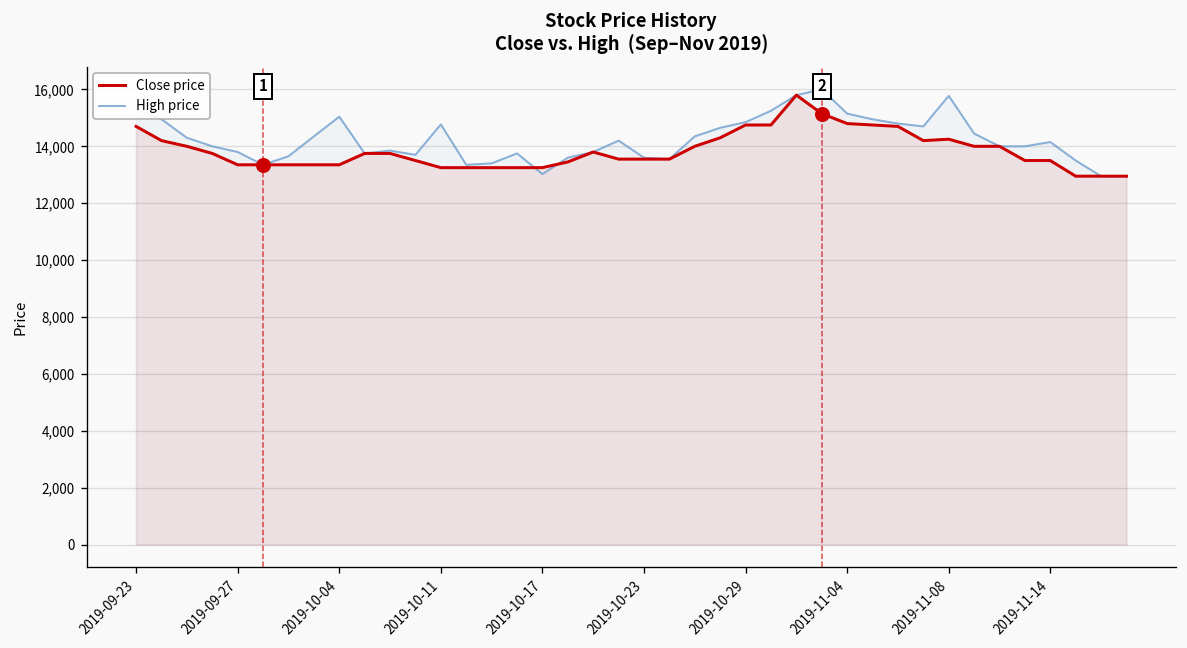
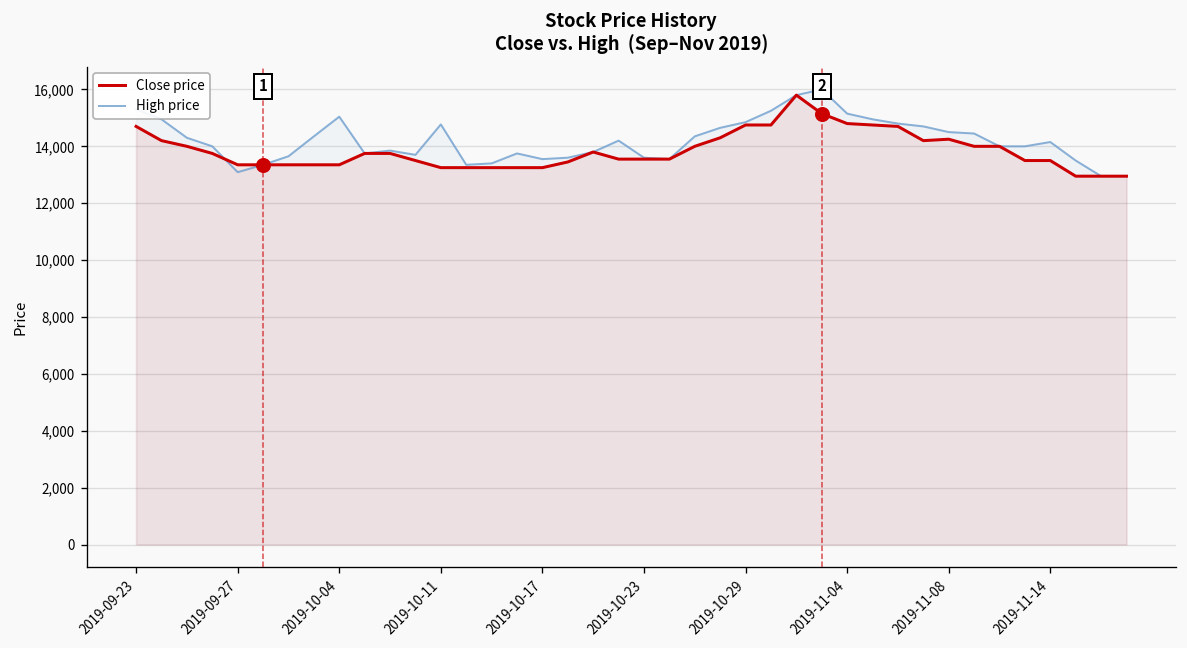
  {
    "High price": {
-     "2019-09-27": "13,800",
+     "2019-09-27": "13,100",
      "2019-10-04": "15,000",
      "2019-10-11": "14,800",
-     "2019-10-17": "13,000",
+     "2019-10-17": "13,600",
      "2019-11-04": "15,200",
-     "2019-11-08": "15,800",
+     "2019-11-08": "14,500",
      "2019-11-14": "14,200"
    }
  }
